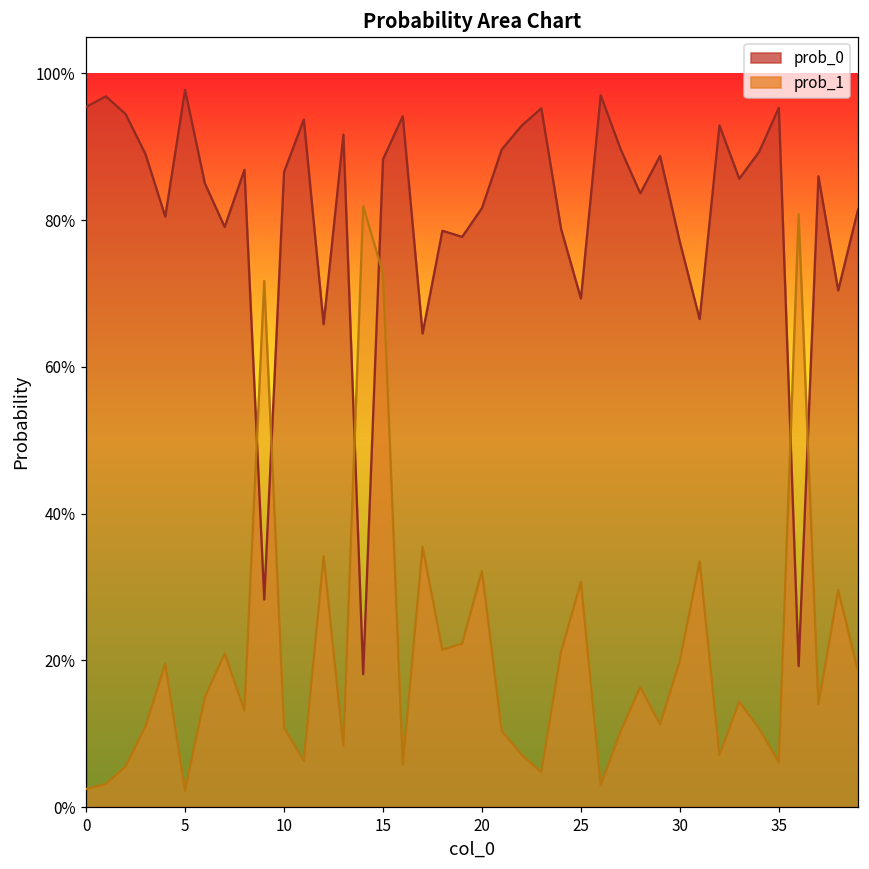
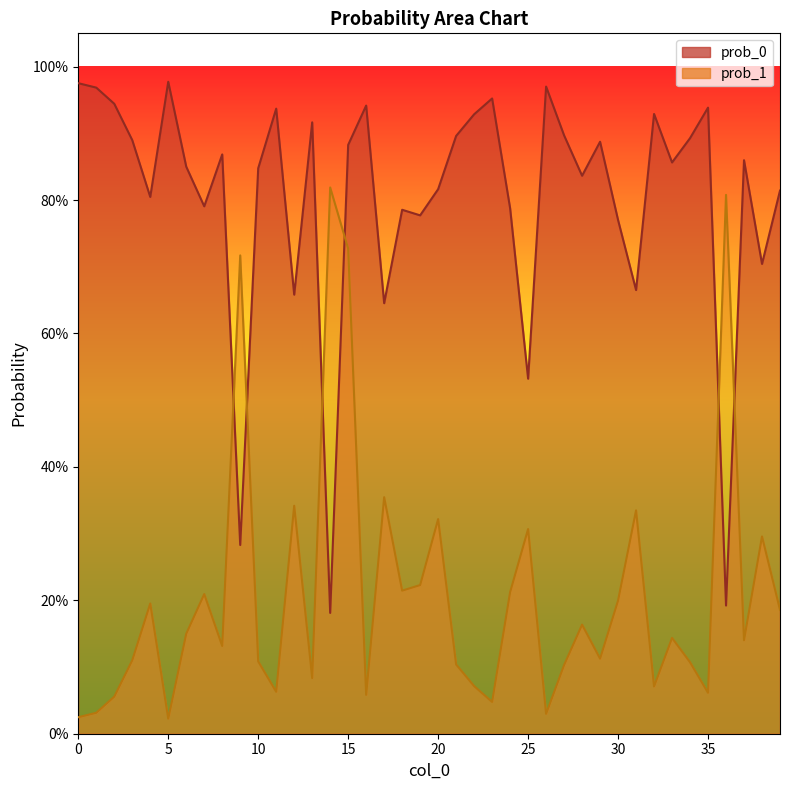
  {
    "prob_0": {
-     "0": "95%",
+     "0": "98%",
      "5": "98%",
-     "10": "87%",
+     "10": "85%",
      "15": "88%",
      "20": "82%",
-     "25": "69%",
+     "25": "53%",
      "30": "77%",
-     "35": "95%"
+     "35": "94%"
    },
    "prob_1": {
      "0": "2%",
      "5": "2%",
      "10": "11%",
      "15": "73%",
      "20": "32%",
      "25": "31%",
      "30": "20%",
      "35": "6%"
    }
  }
